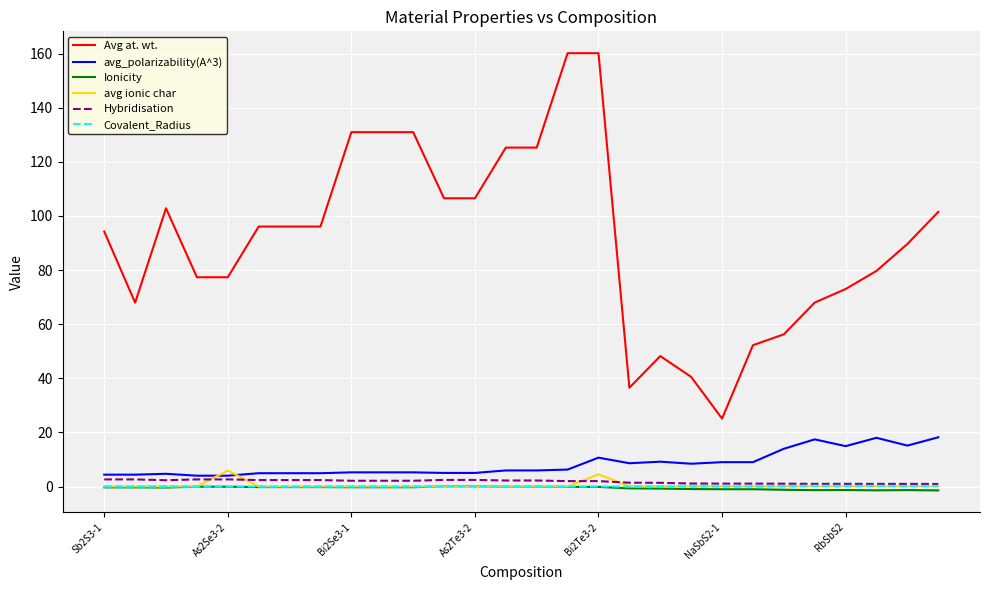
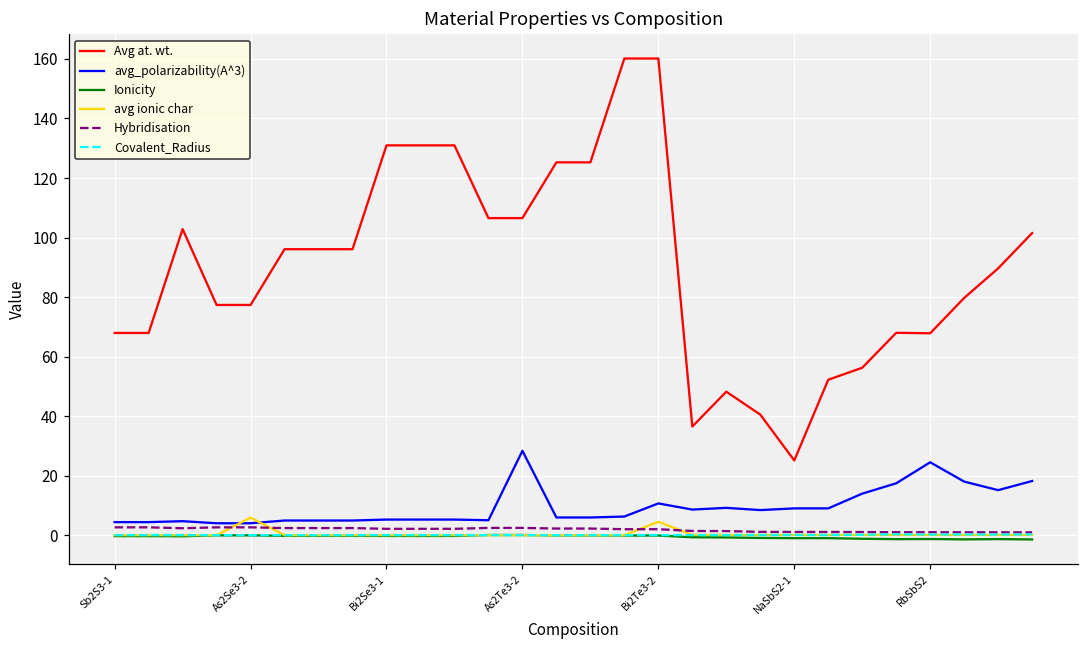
  {
    "Avg at. wt.": {
-     "Sb2S3-1": 94,
+     "Sb2S3-1": 68,
      "As2Se3-2": 77,
      "Bi2Se3-1": 131,
      "As2Te3-2": 107,
      "Bi2Te3-2": 160,
      "NaSbS2-1": 25,
-     "RbSbS2": 73
+     "RbSbS2": 68
    },
    "avg_polarizability(A^3)": {
      "Sb2S3-1": 4,
      "As2Se3-2": 4,
      "Bi2Se3-1": 5,
-     "As2Te3-2": 5,
+     "As2Te3-2": 28,
      "Bi2Te3-2": 11,
      "NaSbS2-1": 9,
-     "RbSbS2": 15
+     "RbSbS2": 24
    },
    "Ionicity": {
      "NaSbS2-1": -1,
      "RbSbS2": -1
    },
    "avg ionic char": {
      "As2Se3-2": 6,
      "Bi2Te3-2": 5
    },
    "Hybridisation": {
      "Sb2S3-1": 3,
      "As2Se3-2": 3,
      "Bi2Se3-1": 2,
      "As2Te3-2": 2,
      "Bi2Te3-2": 2,
      "NaSbS2-1": 1
    }
  }
